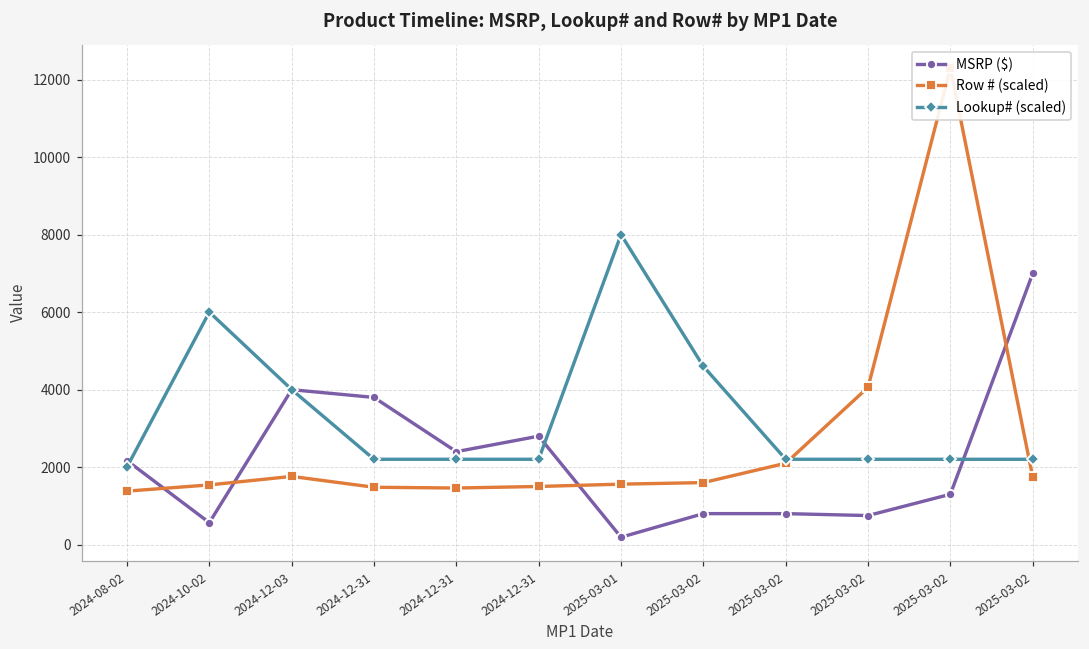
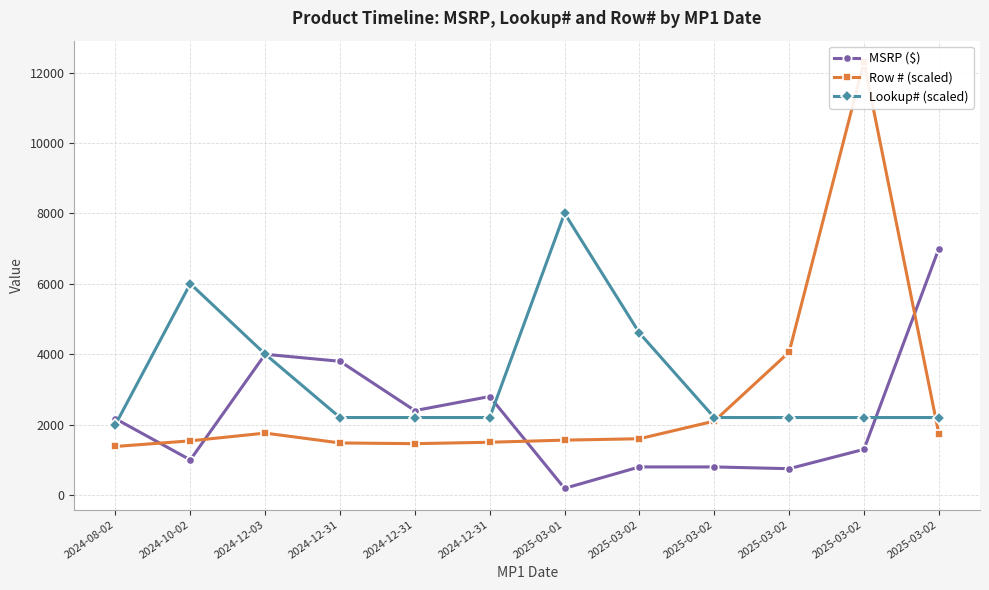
  {
    "MSRP ($)": {
      "2024-08-02": 2200,
-     "2024-10-02": 600,
+     "2024-10-02": 1000,
      "2025-03-01": 200
    },
    "Row # (scaled)": {
      "2024-08-02": 1400,
      "2024-10-02": 1500,
      "2024-12-03": 1800,
      "2025-03-01": 1600
    },
    "Lookup# (scaled)": {
      "2024-08-02": 2000,
      "2024-10-02": 6000,
      "2025-03-01": 8000
    }
  }
